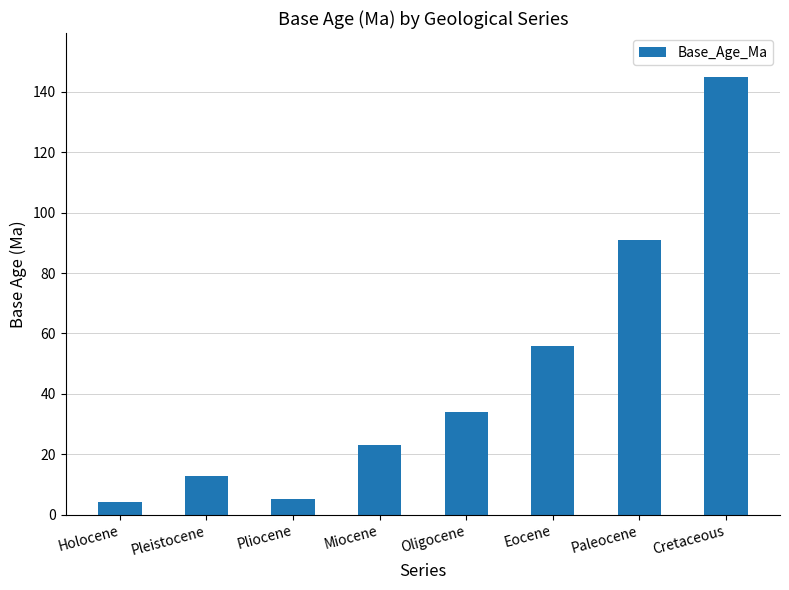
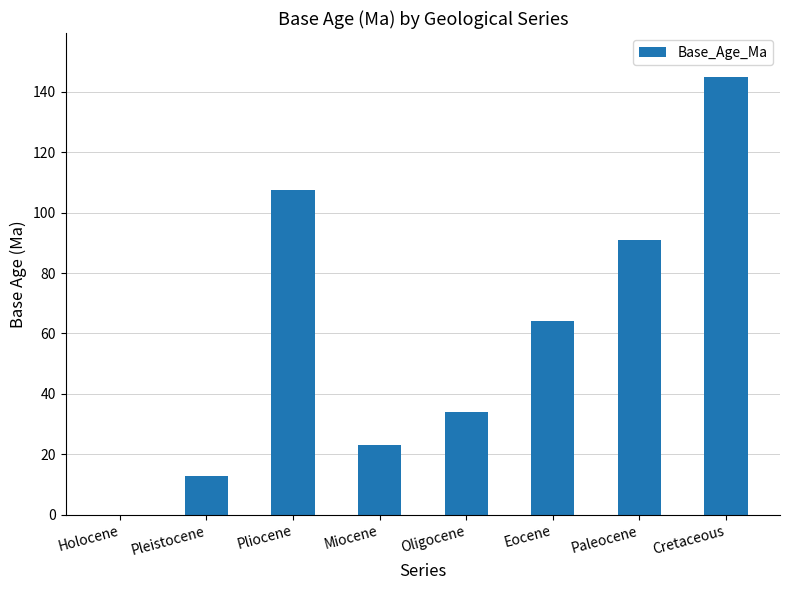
  {
-   "Holocene": 4,
+   "Holocene": 0,
    "Pleistocene": 13,
-   "Pliocene": 5,
+   "Pliocene": 108,
    "Miocene": 23,
    "Oligocene": 34,
-   "Eocene": 56,
+   "Eocene": 64,
    "Paleocene": 91,
    "Cretaceous": 145
  }
